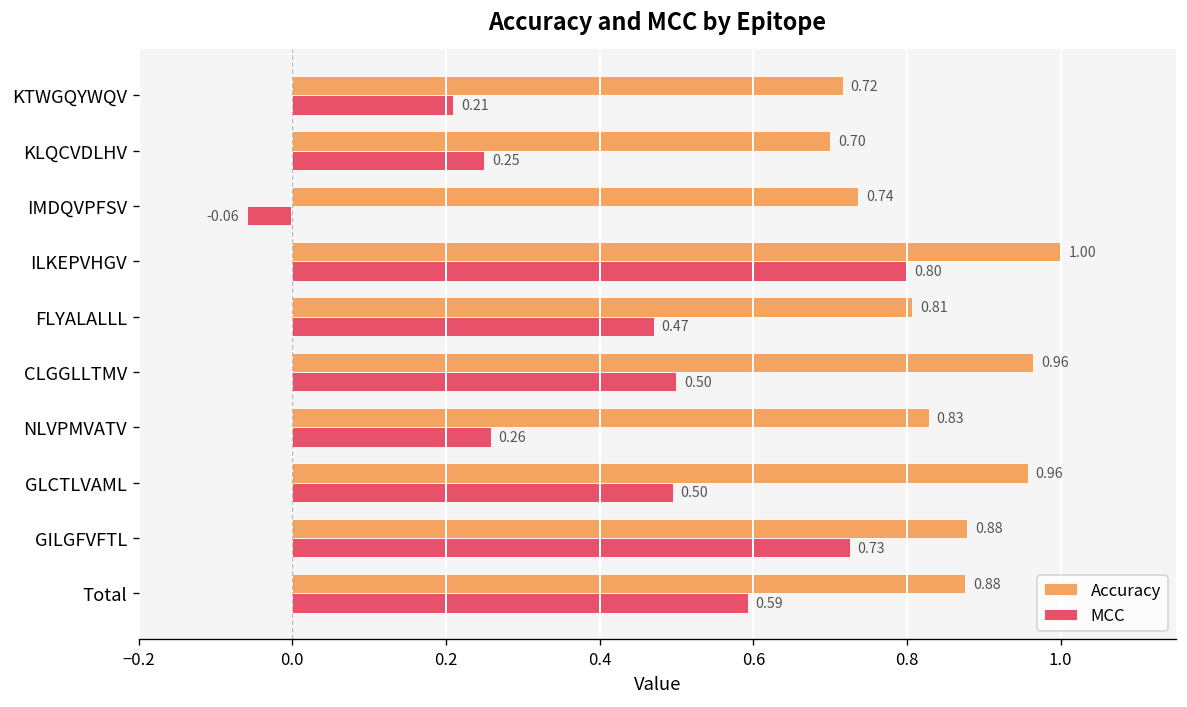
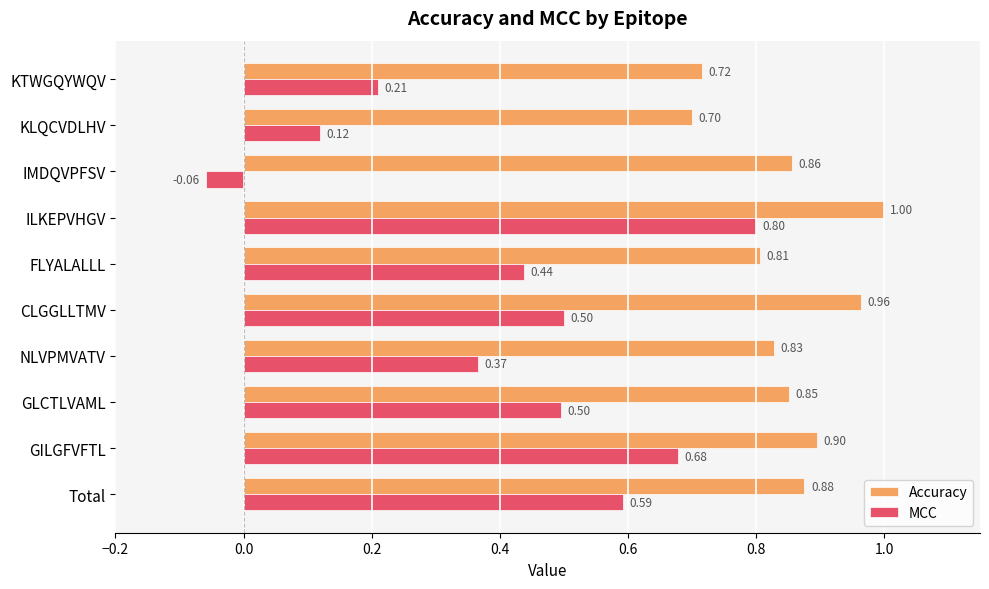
  {
    "Accuracy": {
      "KTWGQYWQV": 0.72,
      "KLQCVDLHV": 0.70,
-     "IMDQVPFSV": 0.74,
+     "IMDQVPFSV": 0.86,
      "ILKEPVHGV": 1.00,
      "FLYALALLL": 0.81,
      "CLGGLLTMV": 0.96,
      "NLVPMVATV": 0.83,
-     "GLCTLVAML": 0.96,
-     "GILGFVFTL": 0.88,
+     "GLCTLVAML": 0.85,
+     "GILGFVFTL": 0.90,
      "Total": 0.88
    },
    "MCC": {
      "KTWGQYWQV": 0.21,
-     "KLQCVDLHV": 0.25,
+     "KLQCVDLHV": 0.12,
      "IMDQVPFSV": -0.06,
      "ILKEPVHGV": 0.80,
-     "FLYALALLL": 0.47,
+     "FLYALALLL": 0.44,
      "CLGGLLTMV": 0.50,
-     "NLVPMVATV": 0.26,
+     "NLVPMVATV": 0.37,
      "GLCTLVAML": 0.50,
-     "GILGFVFTL": 0.73,
+     "GILGFVFTL": 0.68,
      "Total": 0.59
    }
  }
